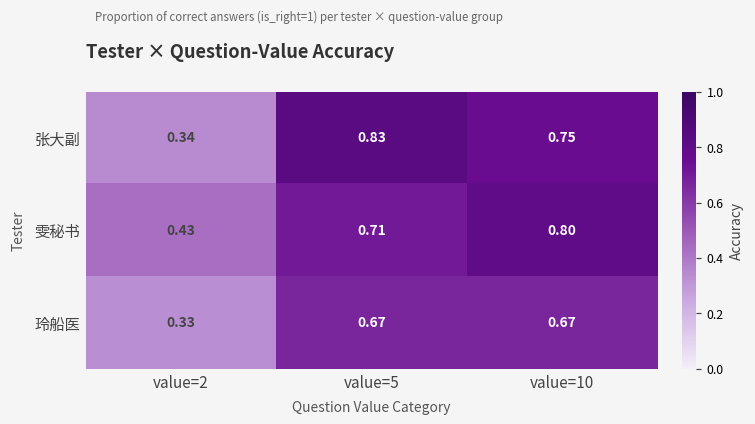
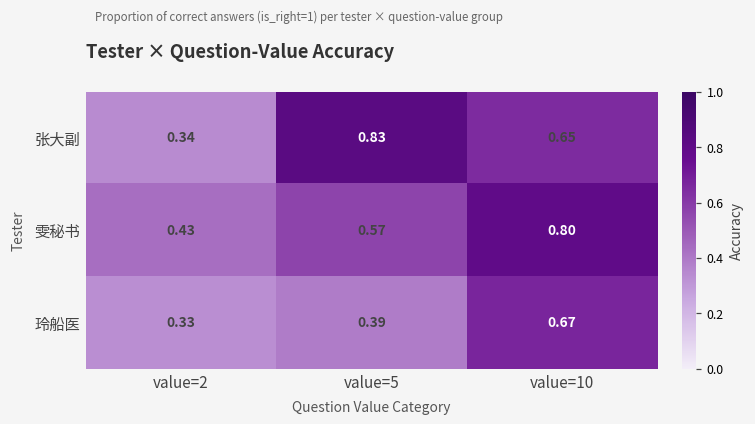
  {
    "张大副": {
      "value=2": 0.34,
      "value=5": 0.83,
-     "value=10": 0.75
+     "value=10": 0.65
    },
    "雯秘书": {
      "value=2": 0.43,
-     "value=5": 0.71,
+     "value=5": 0.57,
      "value=10": 0.80
    },
    "玲船医": {
      "value=2": 0.33,
-     "value=5": 0.67,
+     "value=5": 0.39,
      "value=10": 0.67
    }
  }
